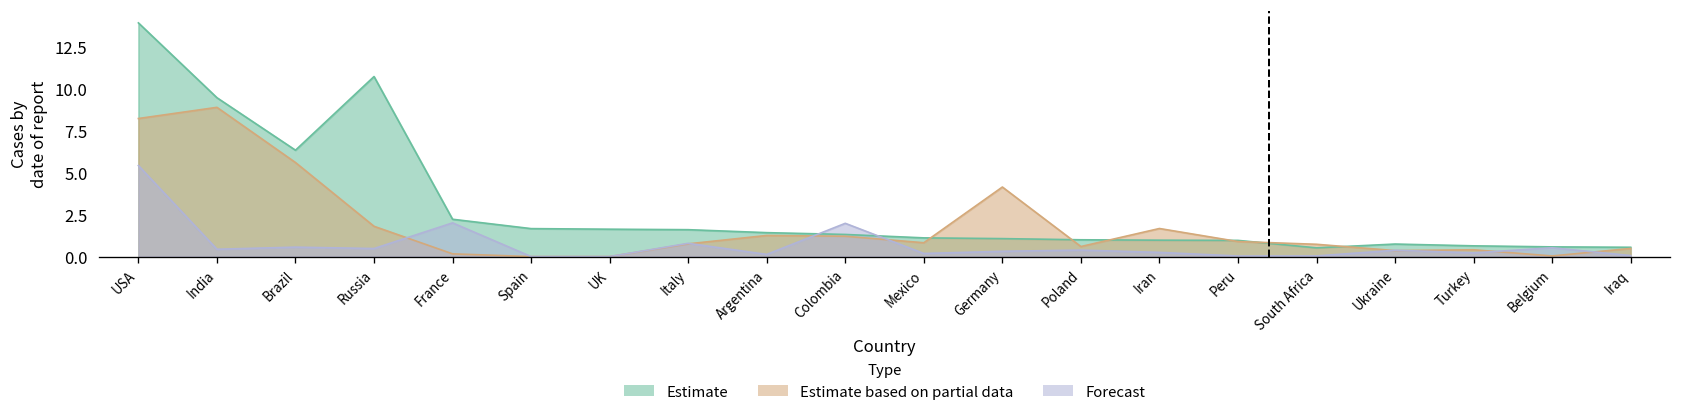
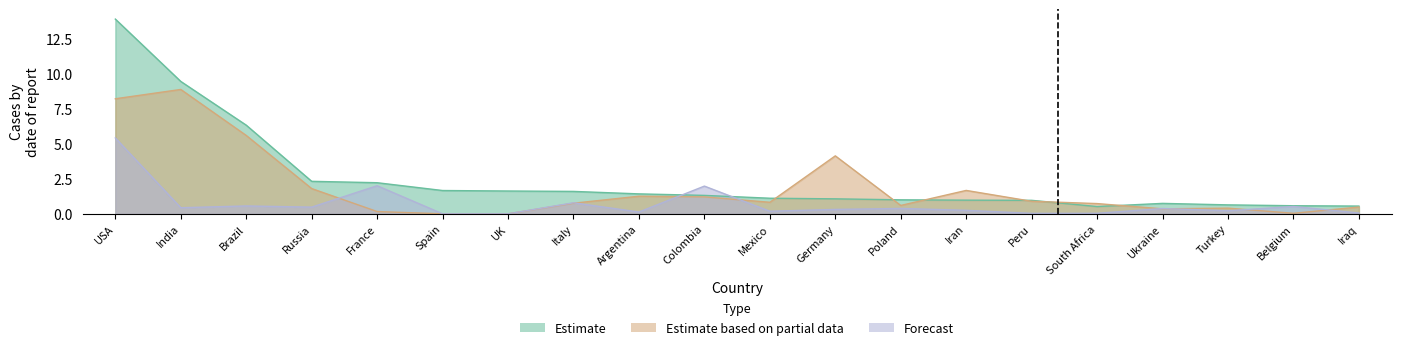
  {
    "Estimate": {
      "USA": 13.9,
      "India": 9.5,
      "Brazil": 6.3,
-     "Russia": 10.7,
+     "Russia": 2.3,
      "France": 2.2,
      "Spain": 1.7,
      "UK": 1.6,
      "Italy": 1.6,
      "Mexico": 1.1,
      "Germany": 1.1,
      "Poland": 1.0,
      "Iran": 1.0,
      "South Africa": 0.5,
      "Ukraine": 0.7,
      "Turkey": 0.6
    },
    "Estimate based on partial data": {
      "USA": 8.2,
      "India": 8.9,
      "Brazil": 5.6,
      "Russia": 1.8,
      "France": 0.2,
      "Mexico": 0.8,
      "Germany": 4.1,
      "Poland": 0.6,
      "Iran": 1.7,
      "South Africa": 0.7,
      "Turkey": 0.4,
      "Belgium": 0.0
    },
    "Forecast": {
      "USA": 5.4,
      "India": 0.4,
      "Brazil": 0.6,
      "Russia": 0.5,
      "France": 2.0,
      "Argentina": 0.1,
      "Colombia": 2.0,
      "Mexico": 0.2,
      "Germany": 0.3,
      "Poland": 0.4,
      "Iran": 0.2,
      "Peru": 0.0,
      "South Africa": 0.0,
      "Turkey": 0.2,
      "Iraq": 0.1
    }
  }
